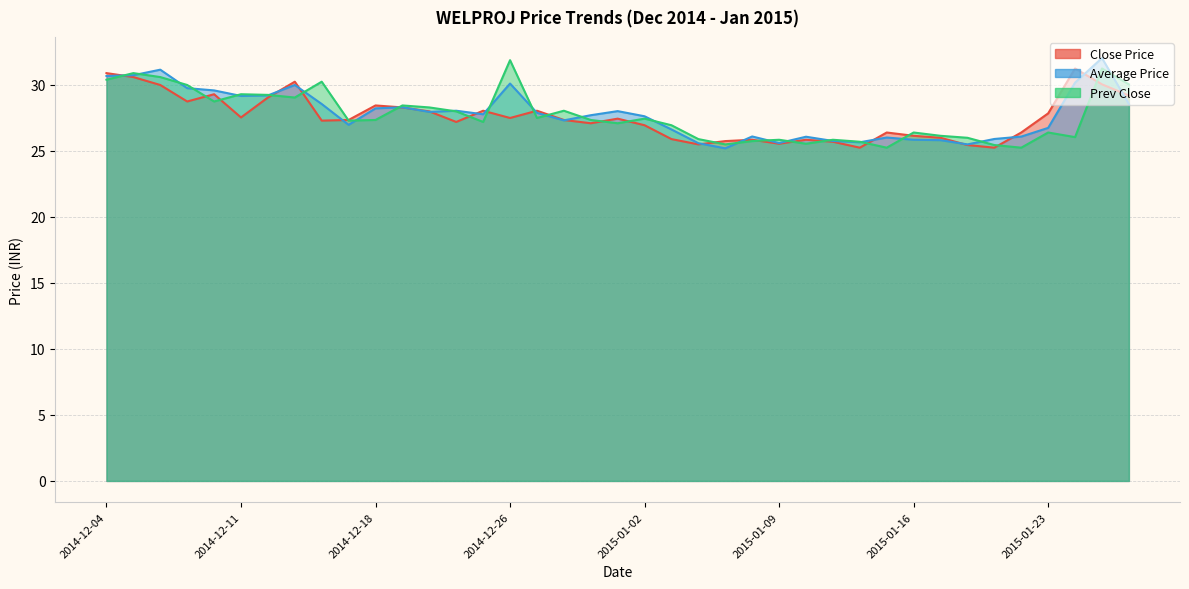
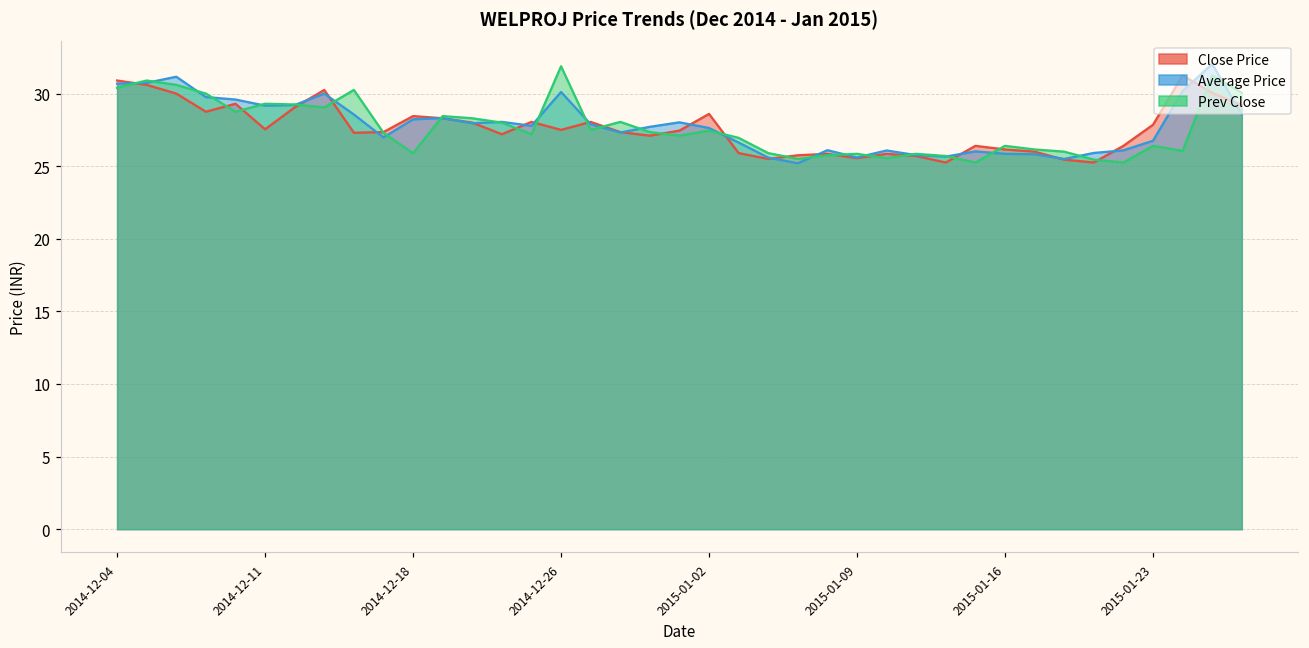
  {
    "Close Price": {
      "2014-12-04": 30.9,
      "2014-12-11": 27.5,
      "2014-12-18": 28.5,
      "2014-12-26": 27.5,
-     "2015-01-02": 27.0,
+     "2015-01-02": 28.6,
      "2015-01-16": 26.2,
      "2015-01-23": 27.9
    },
    "Average Price": {
      "2014-12-04": 30.7,
      "2014-12-18": 28.2,
      "2014-12-26": 30.1,
      "2015-01-16": 25.9,
      "2015-01-23": 26.8
    },
    "Prev Close": {
      "2014-12-04": 30.4,
-     "2014-12-18": 27.4,
+     "2014-12-18": 25.9,
      "2014-12-26": 31.9,
      "2015-01-09": 25.9,
      "2015-01-16": 26.4,
      "2015-01-23": 26.4
    }
  }
